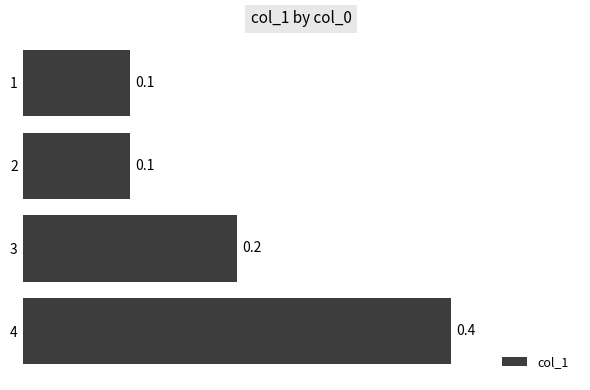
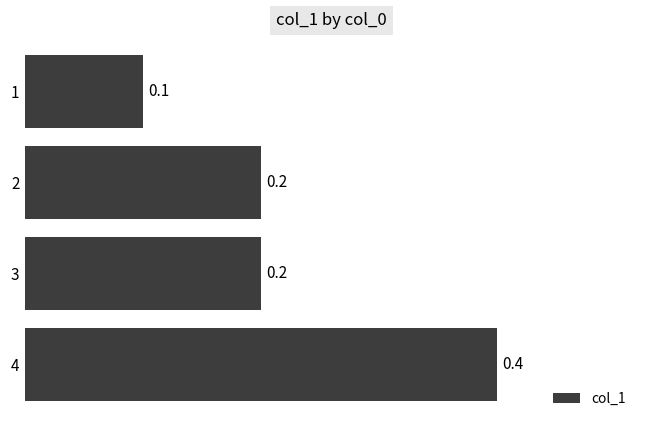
  {
    "1": 0.1,
-   "2": 0.1,
+   "2": 0.2,
    "3": 0.2,
    "4": 0.4
  }
